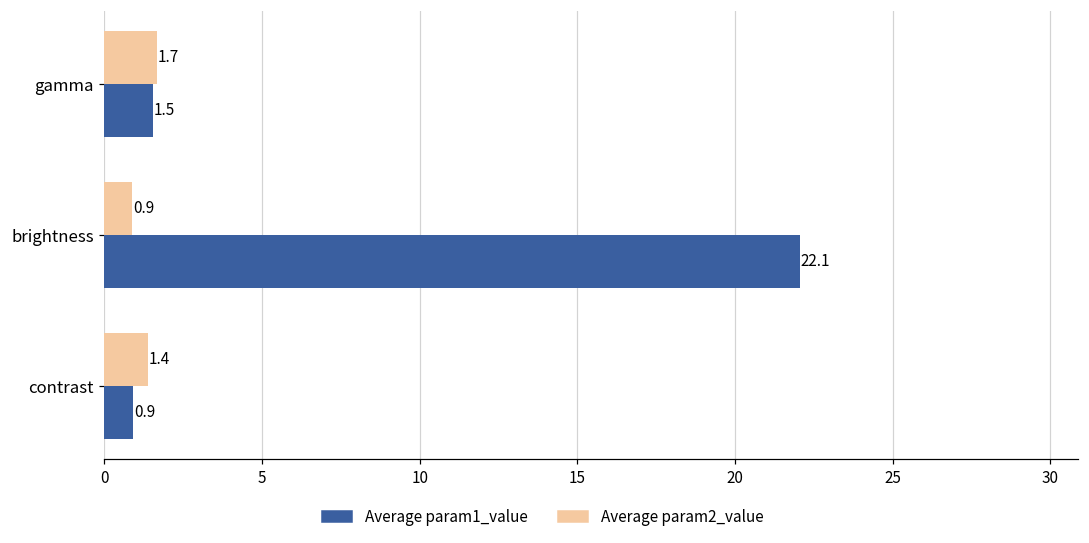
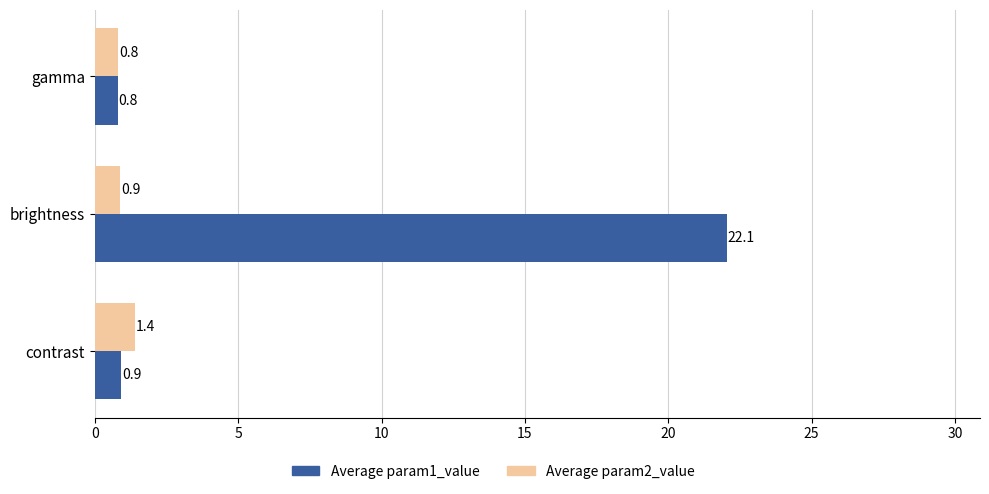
  {
    "Average param1_value": {
-     "gamma": 1.5,
+     "gamma": 0.8,
      "brightness": 22.1,
      "contrast": 0.9
    },
    "Average param2_value": {
-     "gamma": 1.7,
+     "gamma": 0.8,
      "brightness": 0.9,
      "contrast": 1.4
    }
  }
